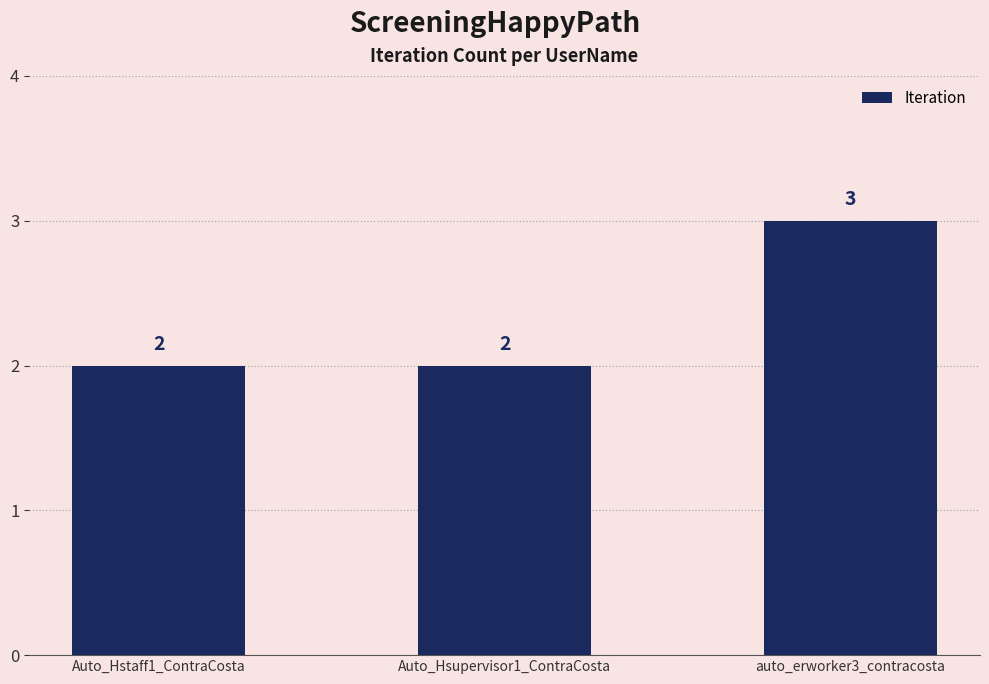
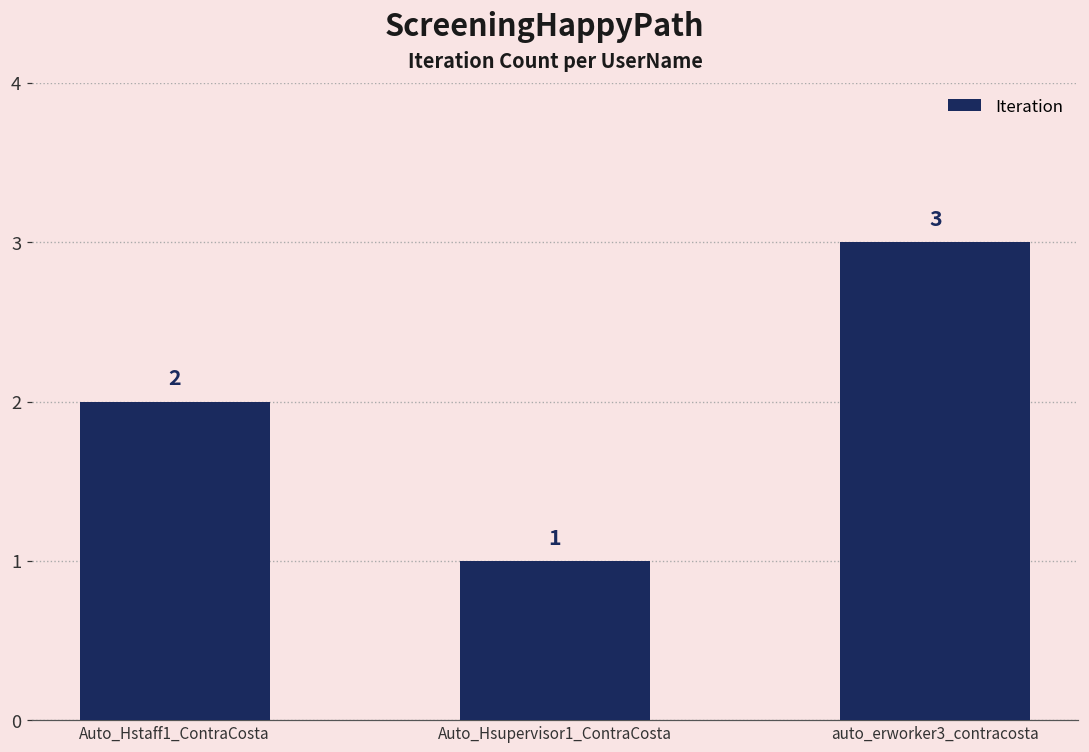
  {
    "Auto_Hstaff1_ContraCosta": 2,
-   "Auto_Hsupervisor1_ContraCosta": 2,
+   "Auto_Hsupervisor1_ContraCosta": 1,
    "auto_erworker3_contracosta": 3
  }
